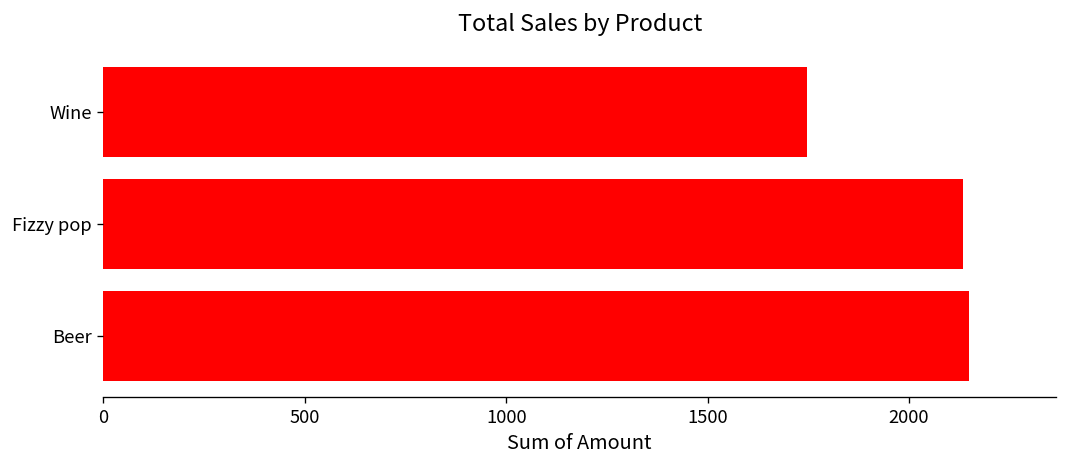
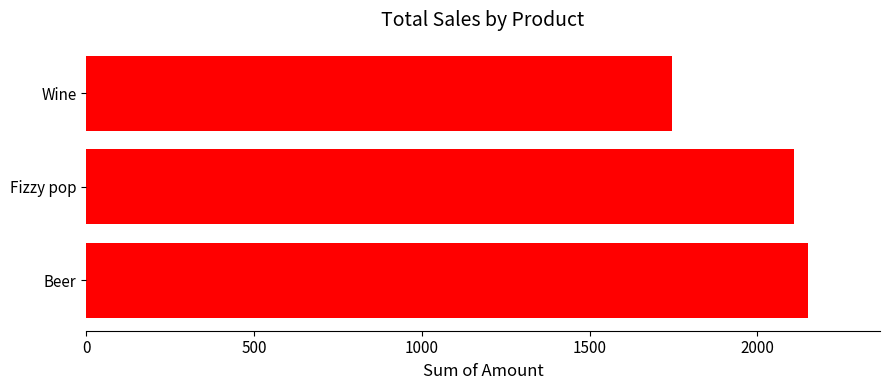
  {
    "Wine": 1750,
-   "Fizzy pop": 2130,
+   "Fizzy pop": 2110,
    "Beer": 2150
  }
